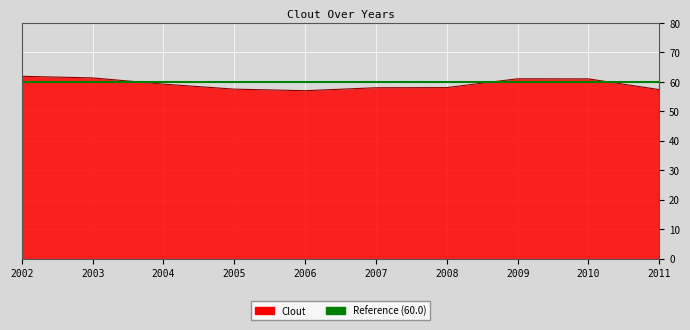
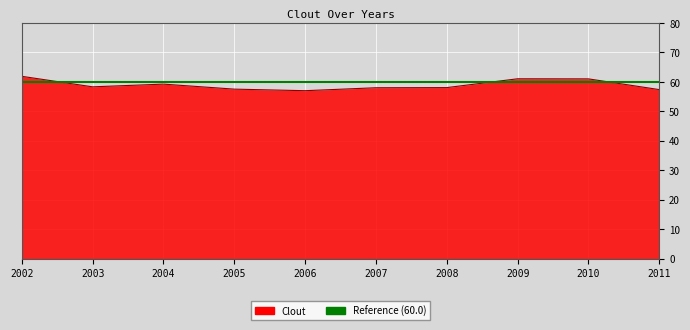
  {
    "2002": 62,
-   "2003": 61,
+   "2003": 58,
    "2004": 59,
    "2005": 58,
    "2006": 57,
    "2007": 58,
    "2008": 58,
    "2009": 61,
    "2010": 61,
    "2011": 57
  }
